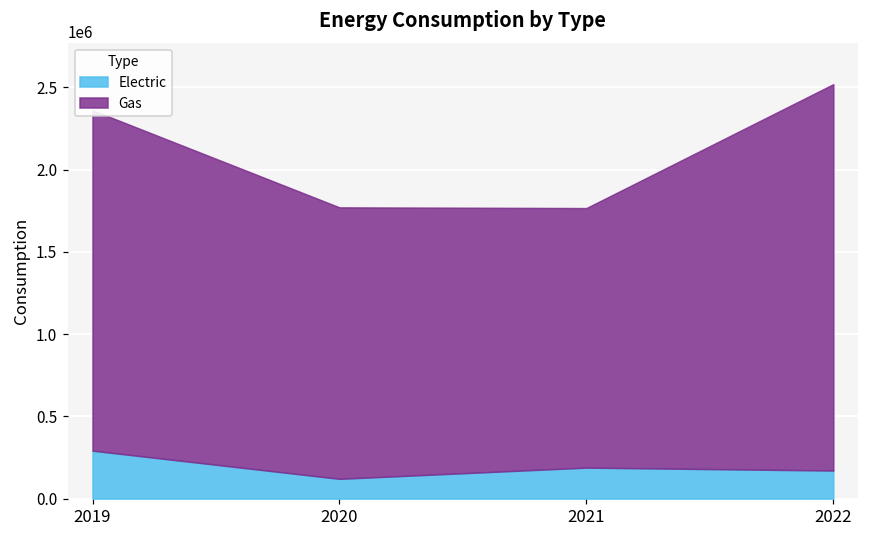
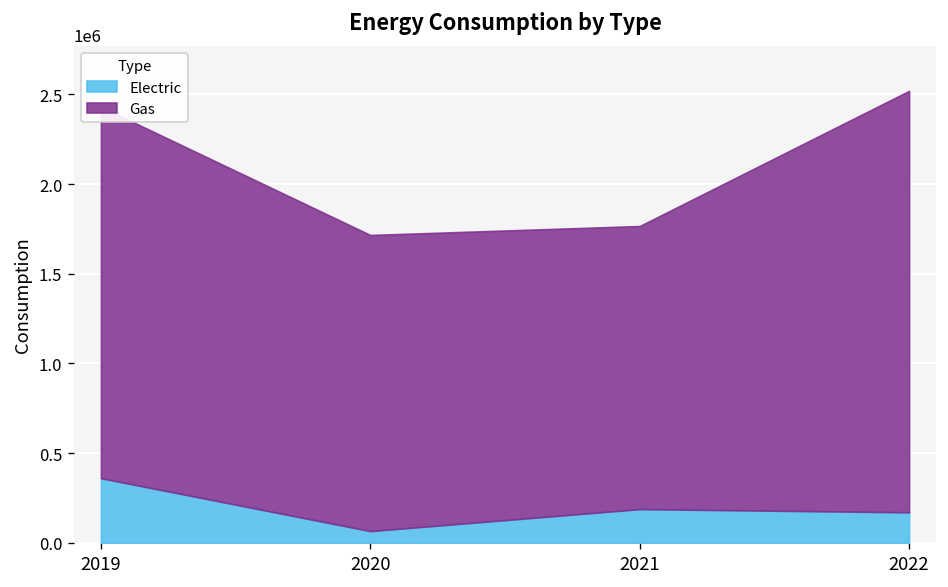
  {
    "Electric": {
-     "2019": 290000,
-     "2020": 120000,
+     "2019": 360000,
+     "2020": 70000,
      "2021": 190000,
      "2022": 170000
    },
    "Gas": {
      "2020": 1650000,
      "2021": 1580000,
      "2022": 2350000
    }
  }
